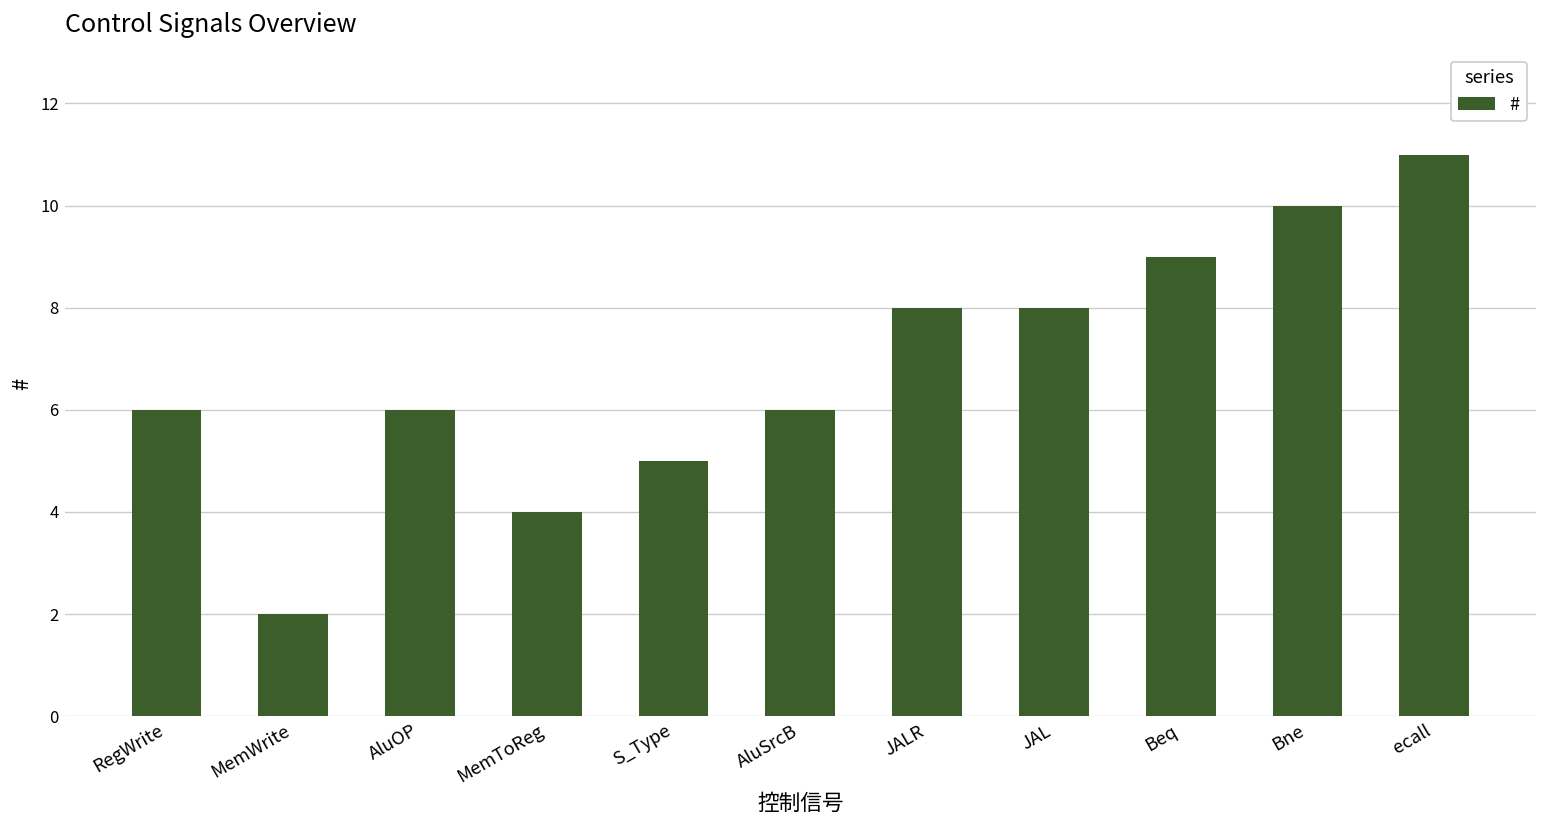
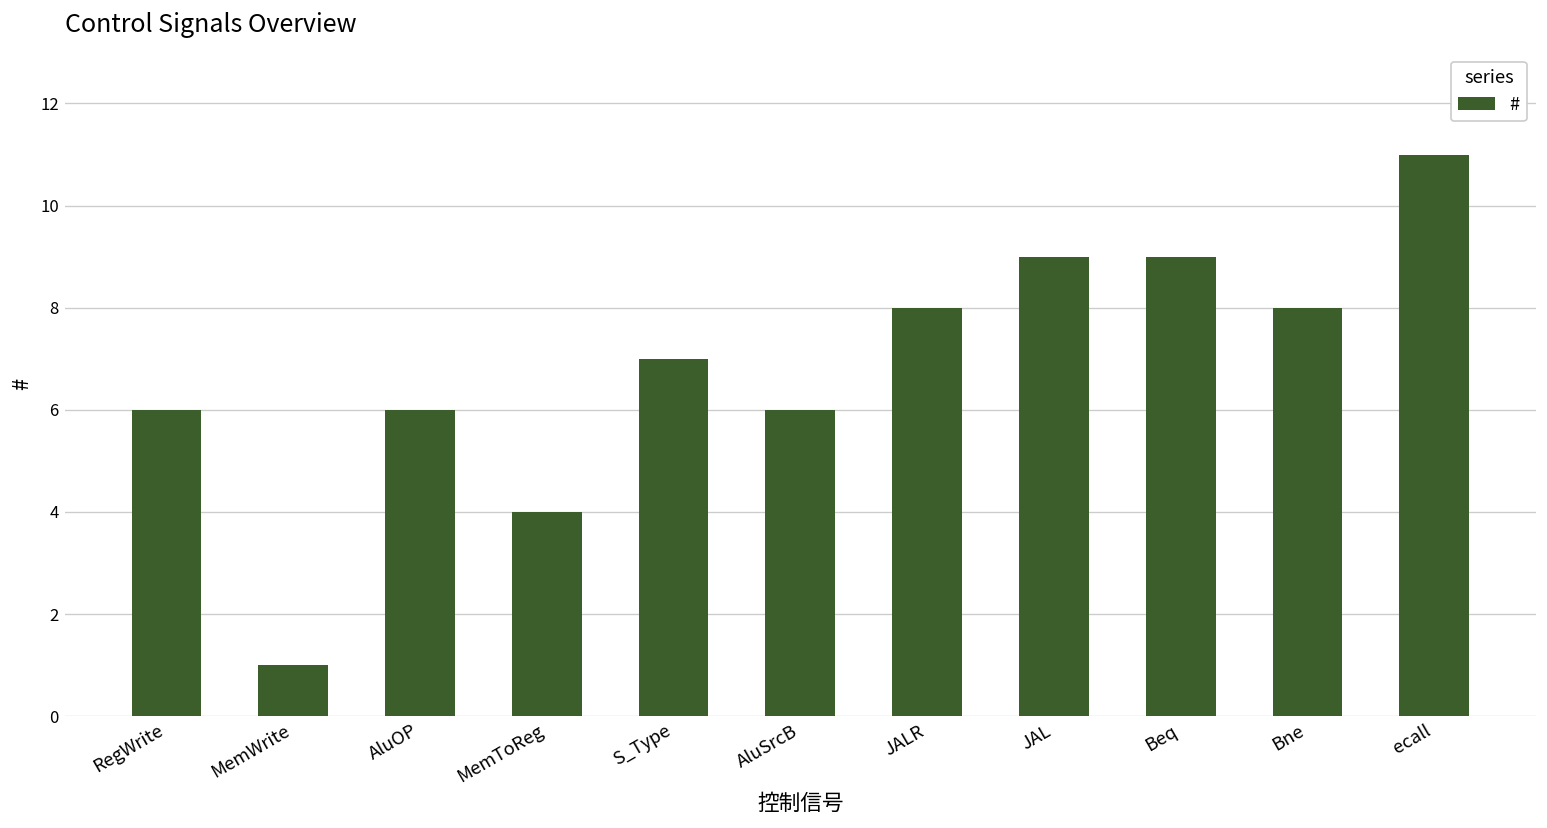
  {
    "RegWrite": 6,
-   "MemWrite": 2,
+   "MemWrite": 1,
    "AluOP": 6,
    "MemToReg": 4,
-   "S_Type": 5,
+   "S_Type": 7,
    "AluSrcB": 6,
    "JALR": 8,
-   "JAL": 8,
+   "JAL": 9,
    "Beq": 9,
-   "Bne": 10,
+   "Bne": 8,
    "ecall": 11
  }
